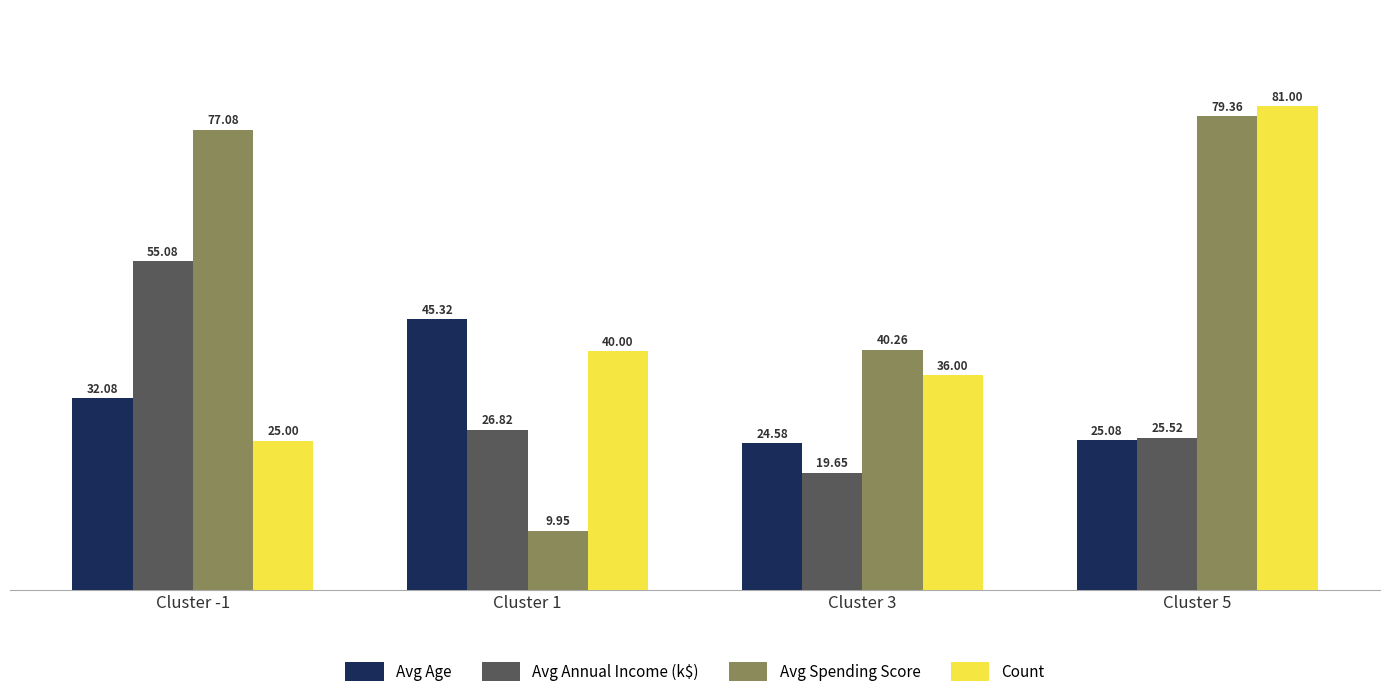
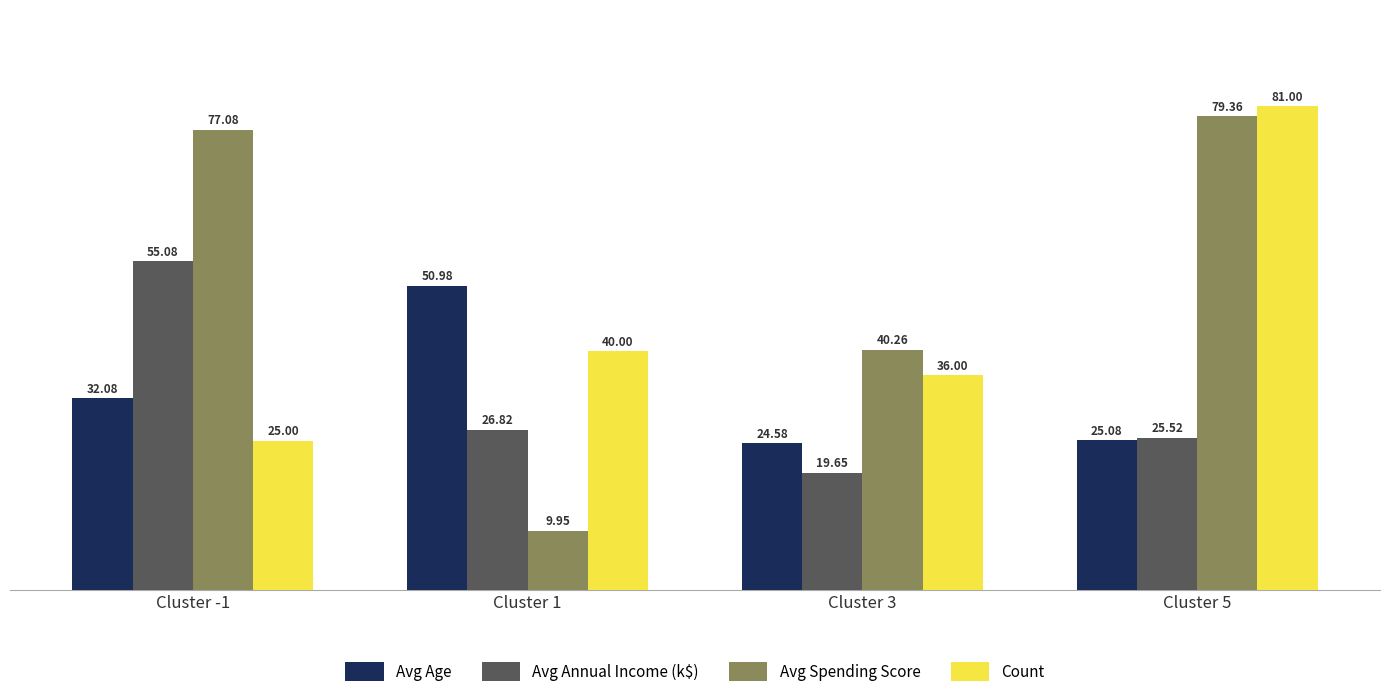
  {
    "Avg Age": {
      "Cluster -1": 32.08,
-     "Cluster 1": 45.32,
+     "Cluster 1": 50.98,
      "Cluster 3": 24.58,
      "Cluster 5": 25.08
    },
    "Avg Annual Income (k$)": {
      "Cluster -1": 55.08,
      "Cluster 1": 26.82,
      "Cluster 3": 19.65,
      "Cluster 5": 25.52
    },
    "Avg Spending Score": {
      "Cluster -1": 77.08,
      "Cluster 1": 9.95,
      "Cluster 3": 40.26,
      "Cluster 5": 79.36
    },
    "Count": {
      "Cluster -1": 25.00,
      "Cluster 1": 40.00,
      "Cluster 3": 36.00,
      "Cluster 5": 81.00
    }
  }
